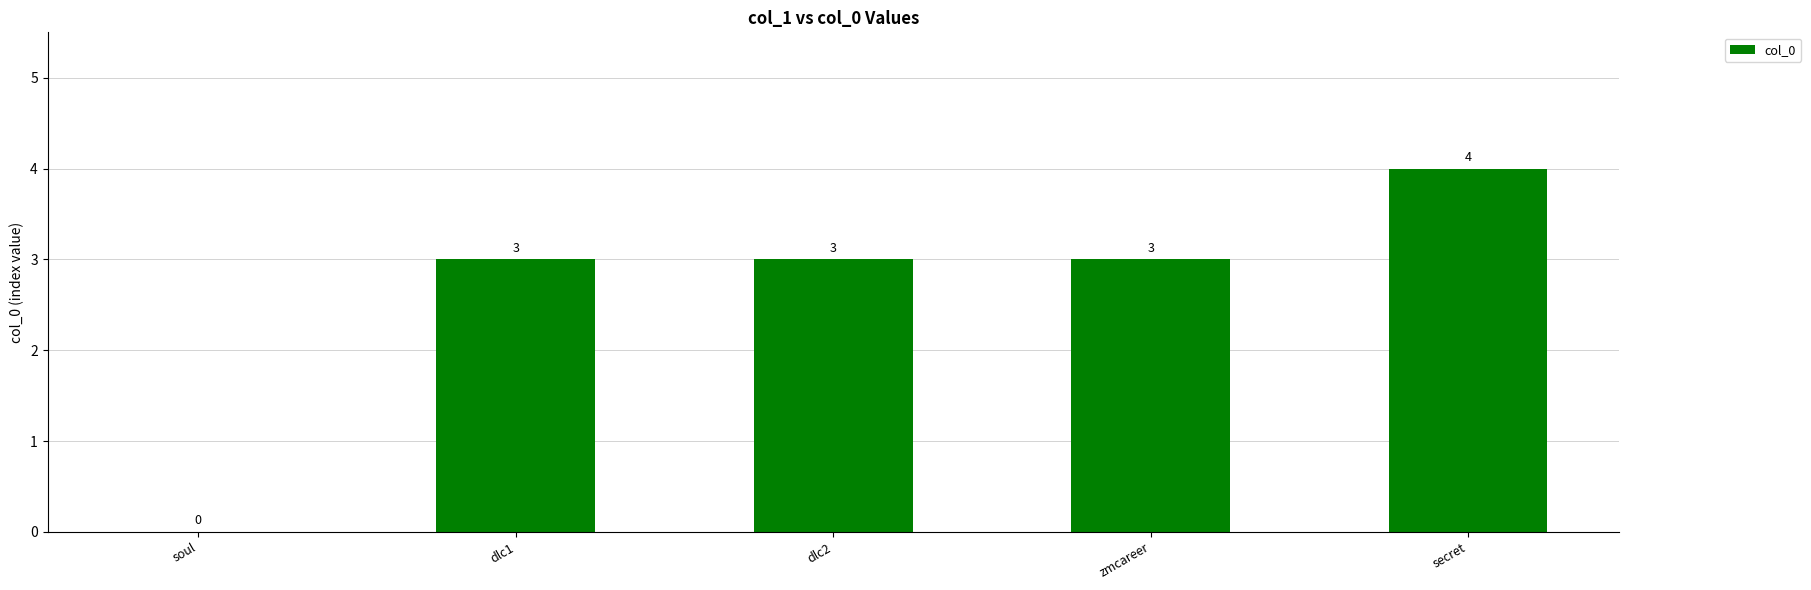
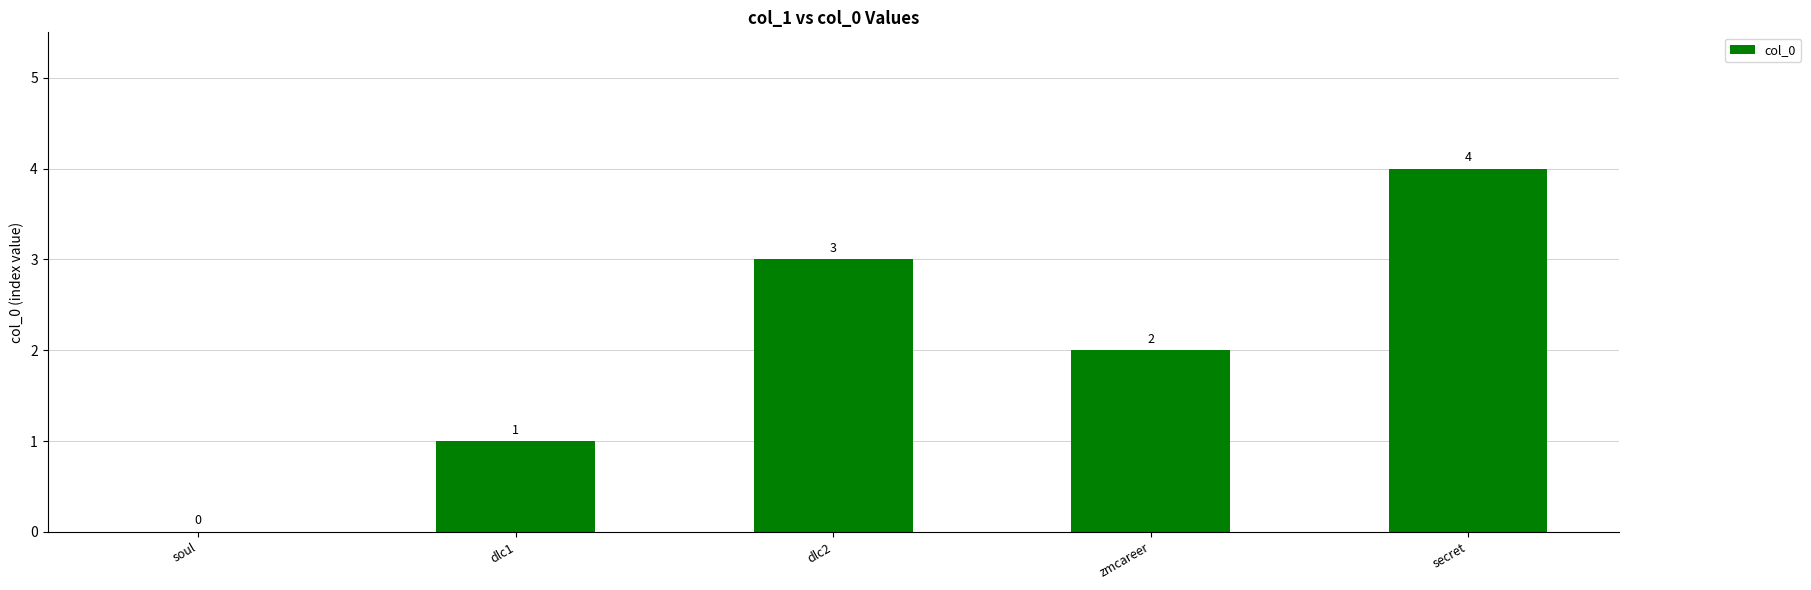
  {
    "soul": 0,
-   "dlc1": 3,
+   "dlc1": 1,
    "dlc2": 3,
-   "zmcareer": 3,
+   "zmcareer": 2,
    "secret": 4
  }
